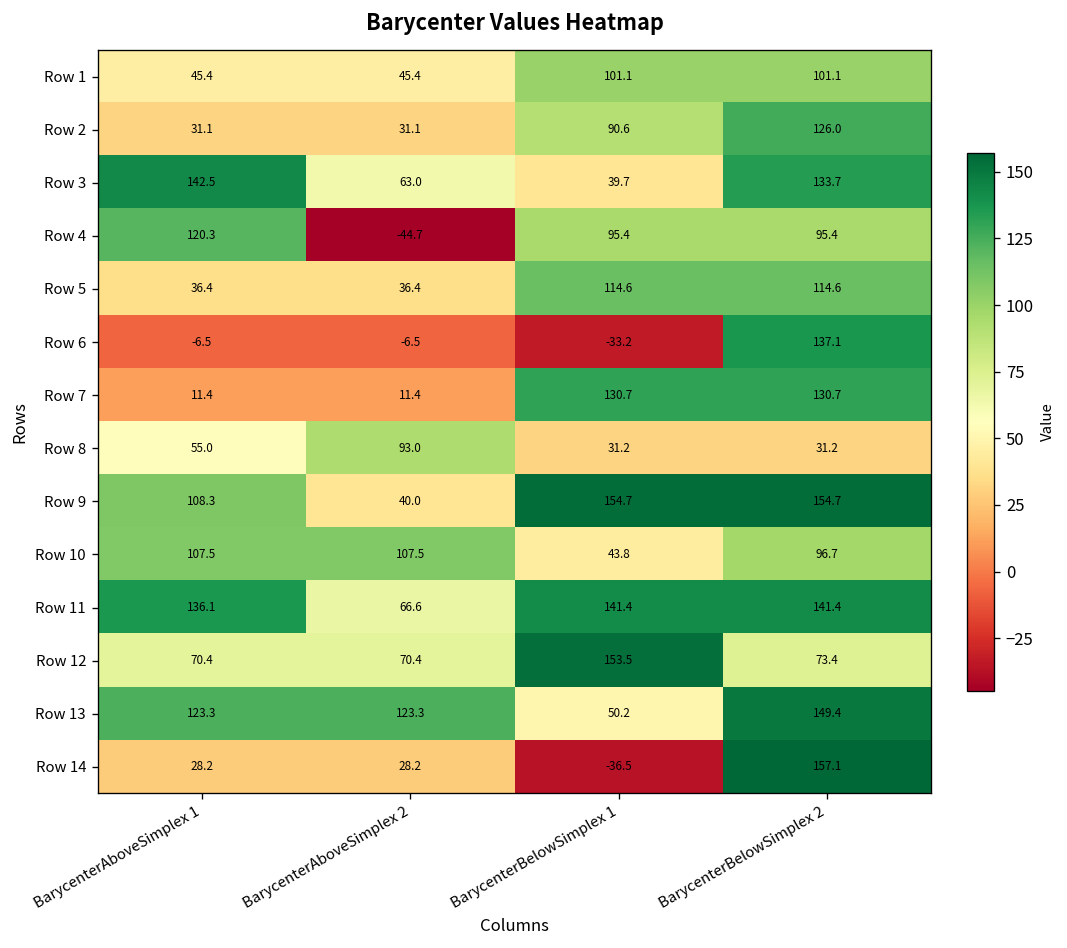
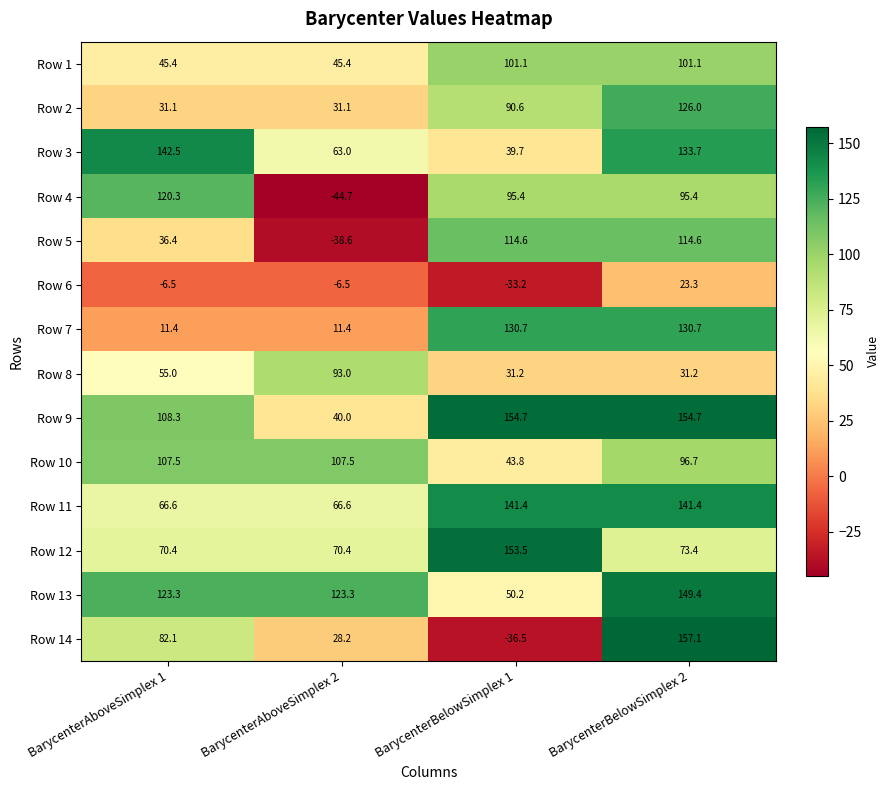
  {
    "Row 1": {
      "BarycenterAboveSimplex 1": 45.4,
      "BarycenterAboveSimplex 2": 45.4,
      "BarycenterBelowSimplex 1": 101.1,
      "BarycenterBelowSimplex 2": 101.1
    },
    "Row 2": {
      "BarycenterAboveSimplex 1": 31.1,
      "BarycenterAboveSimplex 2": 31.1,
      "BarycenterBelowSimplex 1": 90.6,
      "BarycenterBelowSimplex 2": 126.0
    },
    "Row 3": {
      "BarycenterAboveSimplex 1": 142.5,
      "BarycenterAboveSimplex 2": 63.0,
      "BarycenterBelowSimplex 1": 39.7,
      "BarycenterBelowSimplex 2": 133.7
    },
    "Row 4": {
      "BarycenterAboveSimplex 1": 120.3,
      "BarycenterAboveSimplex 2": -44.7,
      "BarycenterBelowSimplex 1": 95.4,
      "BarycenterBelowSimplex 2": 95.4
    },
    "Row 5": {
      "BarycenterAboveSimplex 1": 36.4,
-     "BarycenterAboveSimplex 2": 36.4,
+     "BarycenterAboveSimplex 2": -38.6,
      "BarycenterBelowSimplex 1": 114.6,
      "BarycenterBelowSimplex 2": 114.6
    },
    "Row 6": {
      "BarycenterAboveSimplex 1": -6.5,
      "BarycenterAboveSimplex 2": -6.5,
      "BarycenterBelowSimplex 1": -33.2,
-     "BarycenterBelowSimplex 2": 137.1
+     "BarycenterBelowSimplex 2": 23.3
    },
    "Row 7": {
      "BarycenterAboveSimplex 1": 11.4,
      "BarycenterAboveSimplex 2": 11.4,
      "BarycenterBelowSimplex 1": 130.7,
      "BarycenterBelowSimplex 2": 130.7
    },
    "Row 8": {
      "BarycenterAboveSimplex 1": 55.0,
      "BarycenterAboveSimplex 2": 93.0,
      "BarycenterBelowSimplex 1": 31.2,
      "BarycenterBelowSimplex 2": 31.2
    },
    "Row 9": {
      "BarycenterAboveSimplex 1": 108.3,
      "BarycenterAboveSimplex 2": 40.0,
      "BarycenterBelowSimplex 1": 154.7,
      "BarycenterBelowSimplex 2": 154.7
    },
    "Row 10": {
      "BarycenterAboveSimplex 1": 107.5,
      "BarycenterAboveSimplex 2": 107.5,
      "BarycenterBelowSimplex 1": 43.8,
      "BarycenterBelowSimplex 2": 96.7
    },
    "Row 11": {
-     "BarycenterAboveSimplex 1": 136.1,
+     "BarycenterAboveSimplex 1": 66.6,
      "BarycenterAboveSimplex 2": 66.6,
      "BarycenterBelowSimplex 1": 141.4,
      "BarycenterBelowSimplex 2": 141.4
    },
    "Row 12": {
      "BarycenterAboveSimplex 1": 70.4,
      "BarycenterAboveSimplex 2": 70.4,
      "BarycenterBelowSimplex 1": 153.5,
      "BarycenterBelowSimplex 2": 73.4
    },
    "Row 13": {
      "BarycenterAboveSimplex 1": 123.3,
      "BarycenterAboveSimplex 2": 123.3,
      "BarycenterBelowSimplex 1": 50.2,
      "BarycenterBelowSimplex 2": 149.4
    },
    "Row 14": {
-     "BarycenterAboveSimplex 1": 28.2,
+     "BarycenterAboveSimplex 1": 82.1,
      "BarycenterAboveSimplex 2": 28.2,
      "BarycenterBelowSimplex 1": -36.5,
      "BarycenterBelowSimplex 2": 157.1
    }
  }
